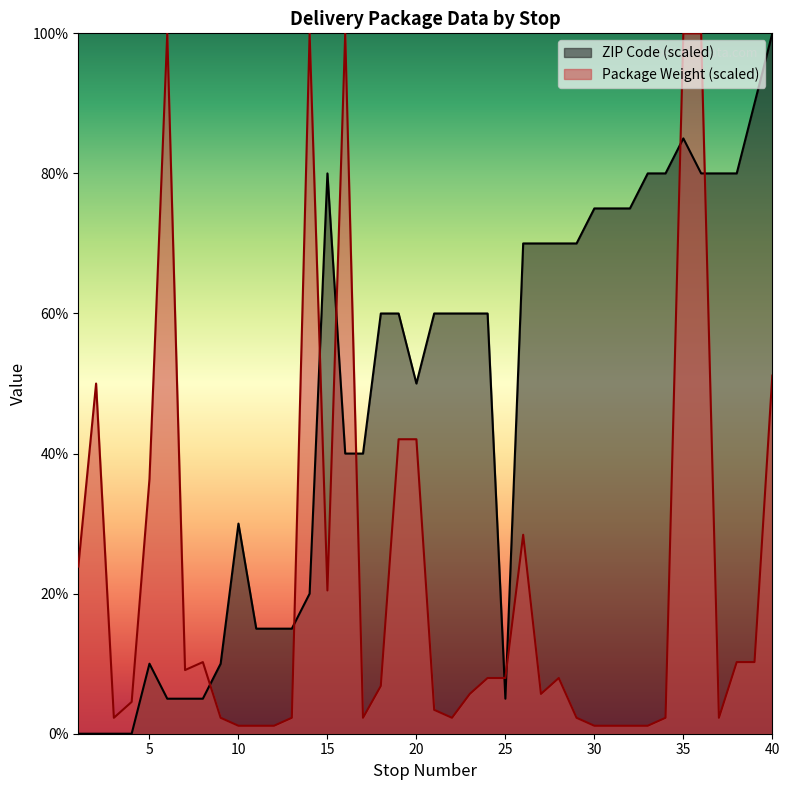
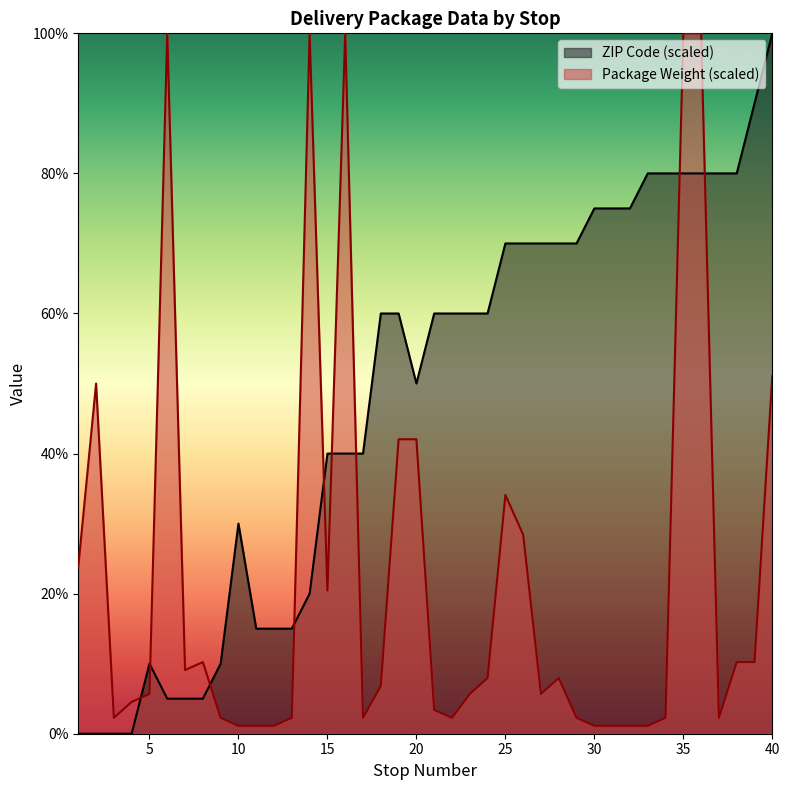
  {
    "ZIP Code (scaled)": {
      "5": "10%",
      "10": "30%",
-     "15": "80%",
+     "15": "40%",
      "20": "50%",
-     "25": "5%",
+     "25": "70%",
      "30": "75%",
-     "35": "85%",
+     "35": "80%",
      "40": "100%"
    },
    "Package Weight (scaled)": {
-     "5": "36%",
+     "5": "6%",
      "10": "1%",
      "15": "20%",
      "20": "42%",
-     "25": "8%",
+     "25": "34%",
      "30": "1%",
      "35": "100%",
      "40": "51%"
    }
  }
